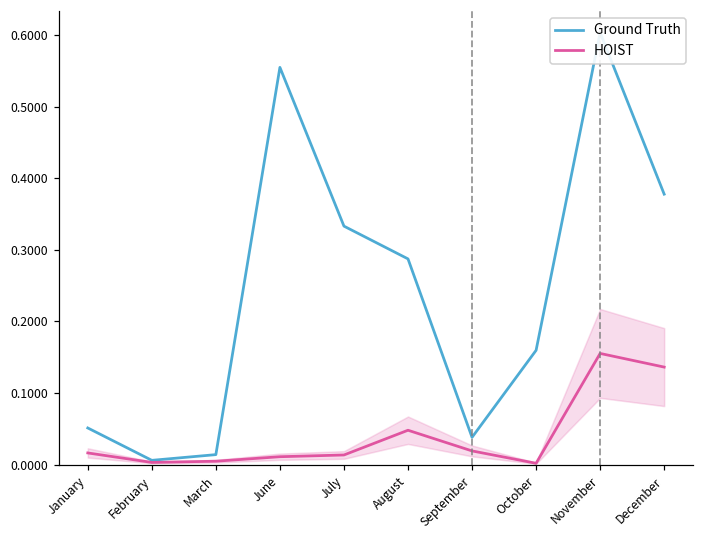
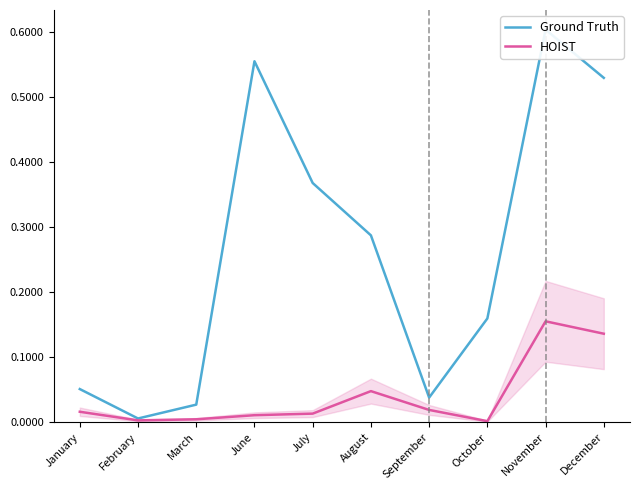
  {
    "Ground Truth": {
      "January": 0.05,
-     "March": 0.01,
+     "March": 0.03,
      "June": 0.56,
-     "July": 0.33,
+     "July": 0.37,
      "August": 0.29,
      "September": 0.04,
      "October": 0.16,
-     "December": 0.38
+     "December": 0.53
    }
  }
